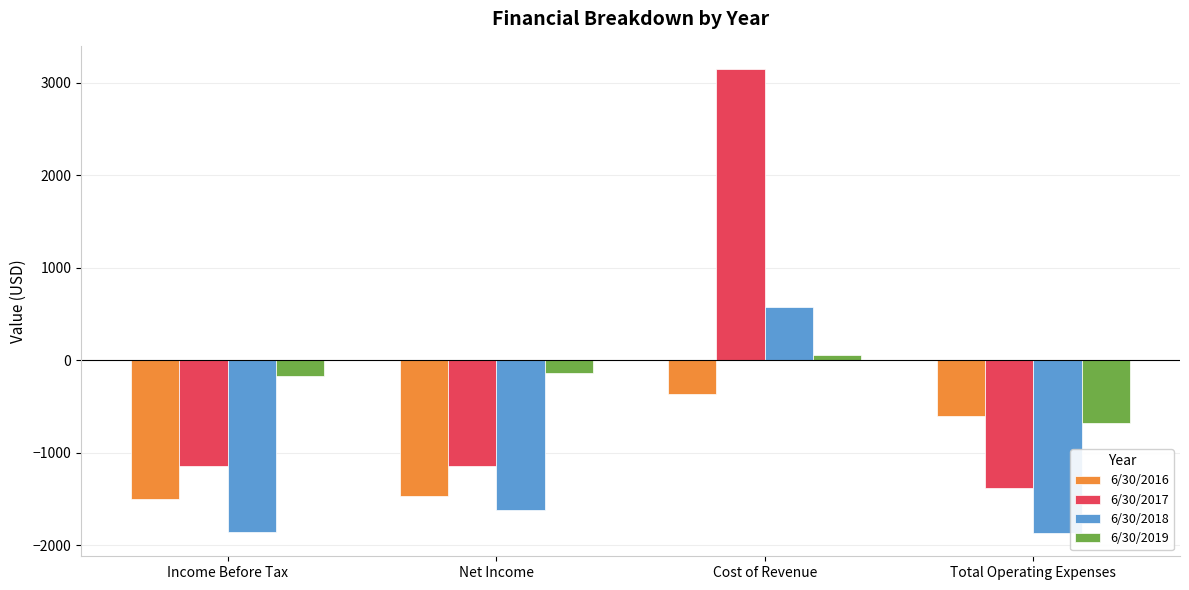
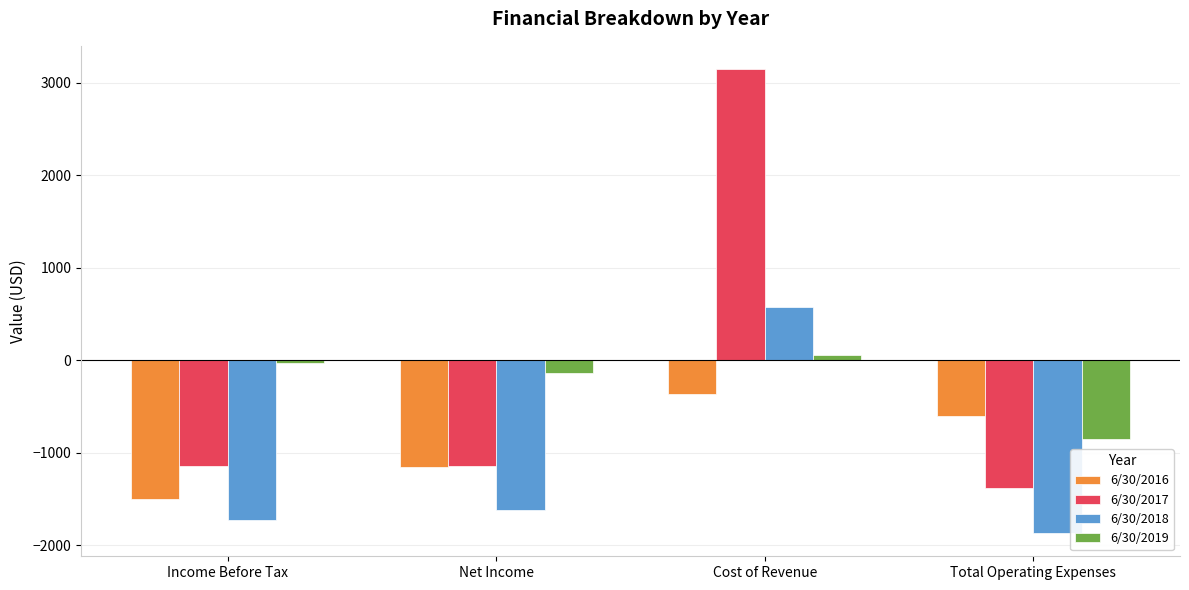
  {
    "6/30/2016": {
      "Income Before Tax": -1500,
-     "Net Income": -1500,
+     "Net Income": -1200,
      "Cost of Revenue": -400,
      "Total Operating Expenses": -600
    },
    "6/30/2017": {
      "Income Before Tax": -1100,
      "Net Income": -1100,
      "Cost of Revenue": 3100,
      "Total Operating Expenses": -1400
    },
    "6/30/2018": {
-     "Income Before Tax": -1900,
+     "Income Before Tax": -1700,
      "Net Income": -1600,
      "Cost of Revenue": 600,
      "Total Operating Expenses": -1900
    },
    "6/30/2019": {
-     "Income Before Tax": -200,
+     "Income Before Tax": 0,
      "Net Income": -100,
      "Cost of Revenue": 100,
-     "Total Operating Expenses": -700
+     "Total Operating Expenses": -900
    }
  }
